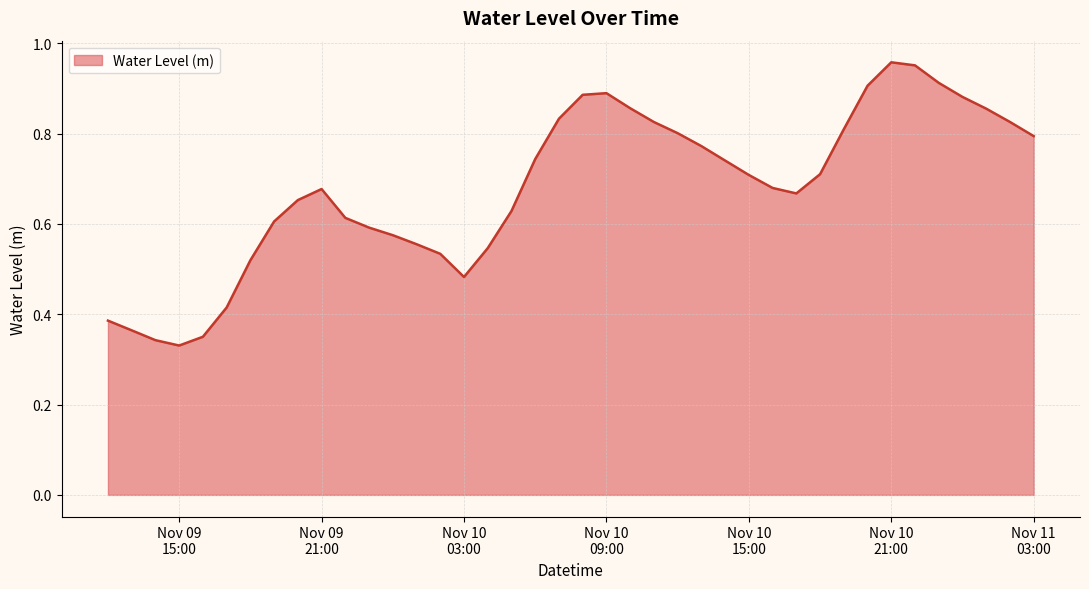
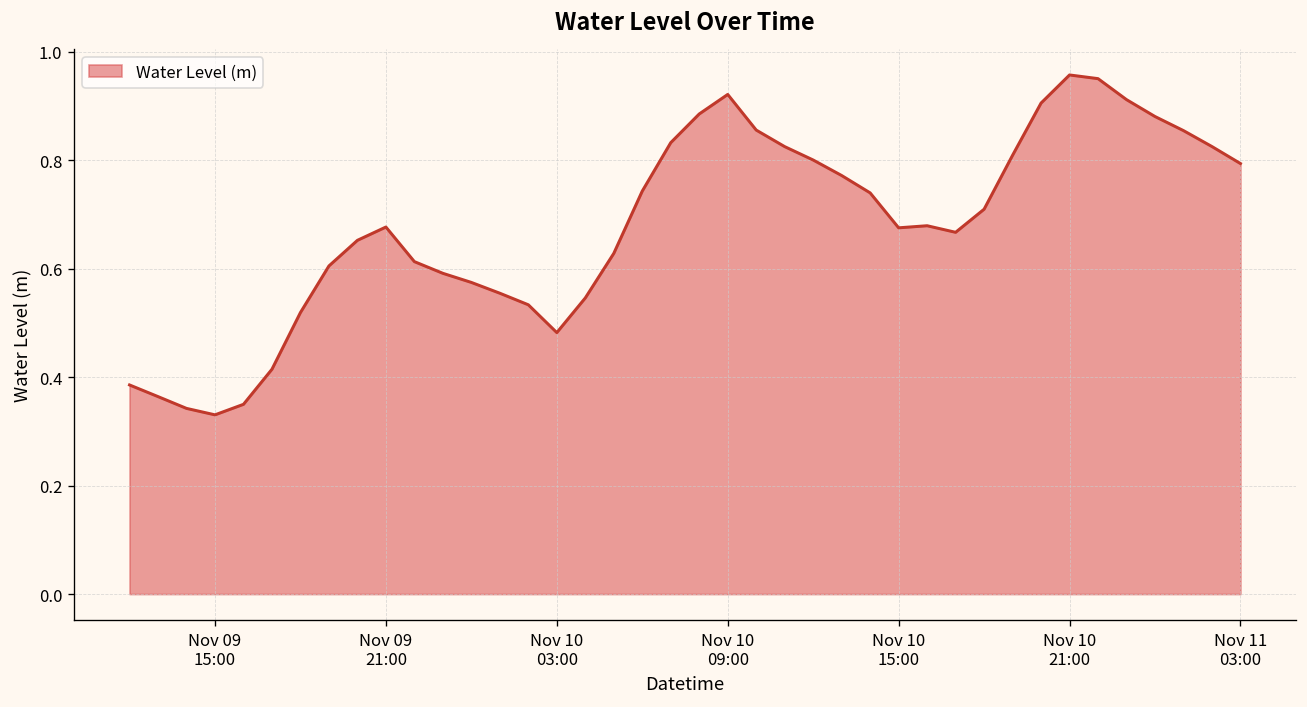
  {
    "Nov 09 15:00": 0.33,
    "Nov 09 21:00": 0.68,
    "Nov 10 03:00": 0.48,
-   "Nov 10 09:00": 0.89,
-   "Nov 10 15:00": 0.71,
+   "Nov 10 09:00": 0.92,
+   "Nov 10 15:00": 0.68,
    "Nov 10 21:00": 0.96,
    "Nov 11 03:00": 0.79
  }
